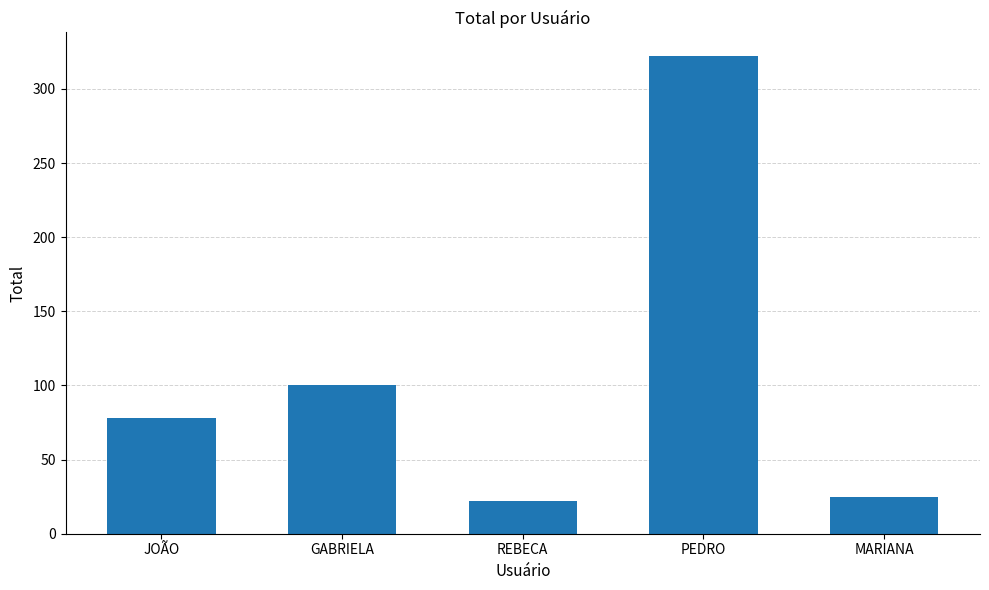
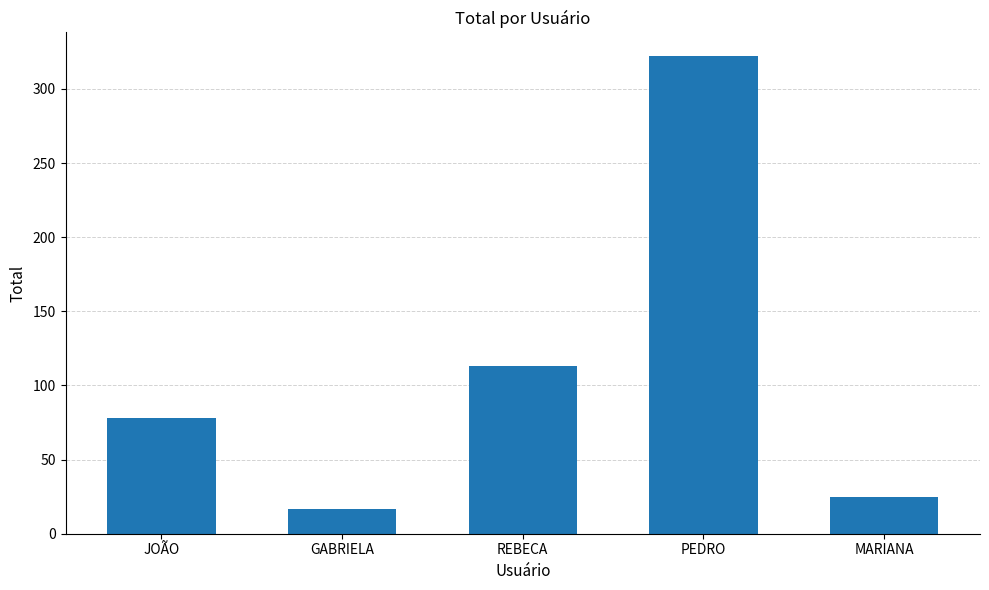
  {
    "JOÃO": 78,
-   "GABRIELA": 100,
-   "REBECA": 22,
+   "GABRIELA": 17,
+   "REBECA": 113,
    "PEDRO": 322,
    "MARIANA": 25
  }
